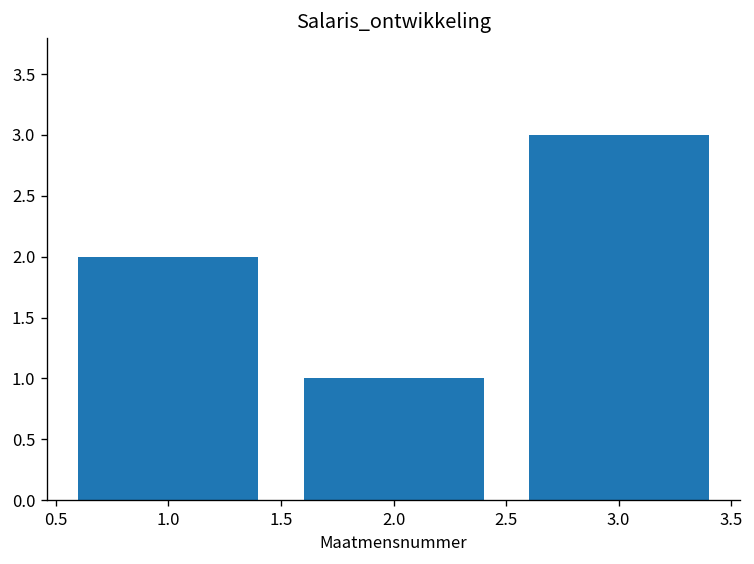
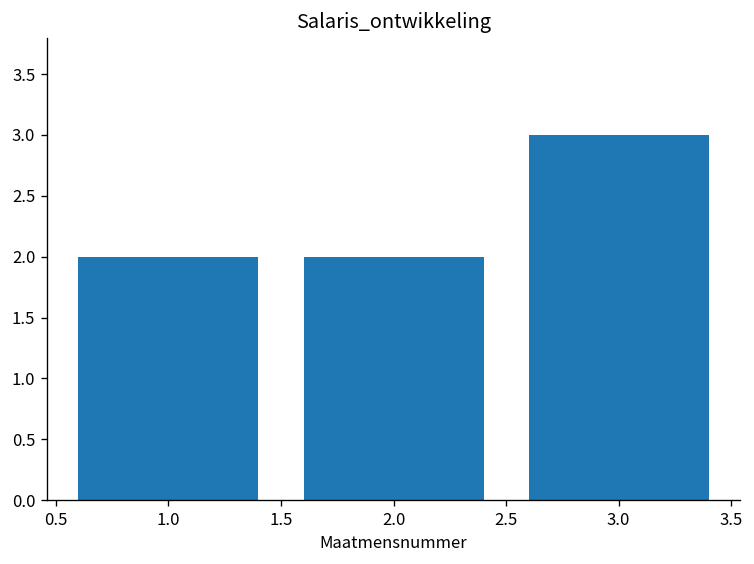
  {
    "1.0": 2,
-   "2.0": 1,
+   "2.0": 2,
    "3.0": 3
  }
